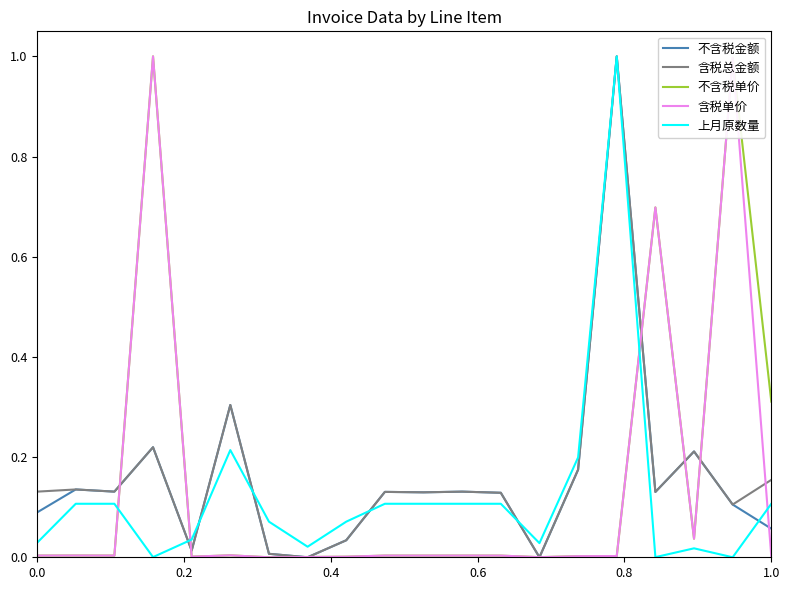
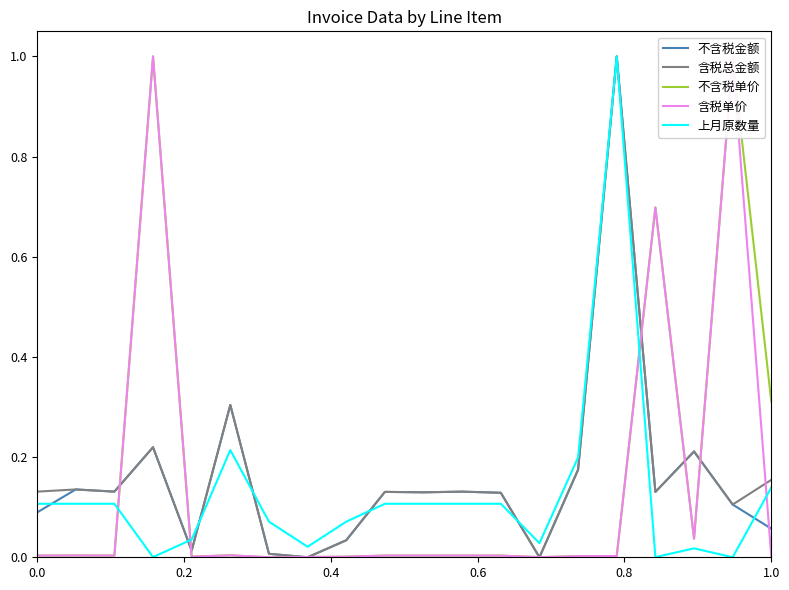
  {
    "不含税金额": {
      "0.0": 0.09,
      "1.0": 0.06
    },
    "含税总金额": {
      "0.0": 0.13,
      "1.0": 0.15
    },
    "不含税单价": {
      "1.0": 0.31
    },
    "含税单价": {
      "1.0": 0.00
    },
    "上月原数量": {
-     "0.0": 0.03,
-     "1.0": 0.11
+     "0.0": 0.11,
+     "1.0": 0.14
    }
  }
